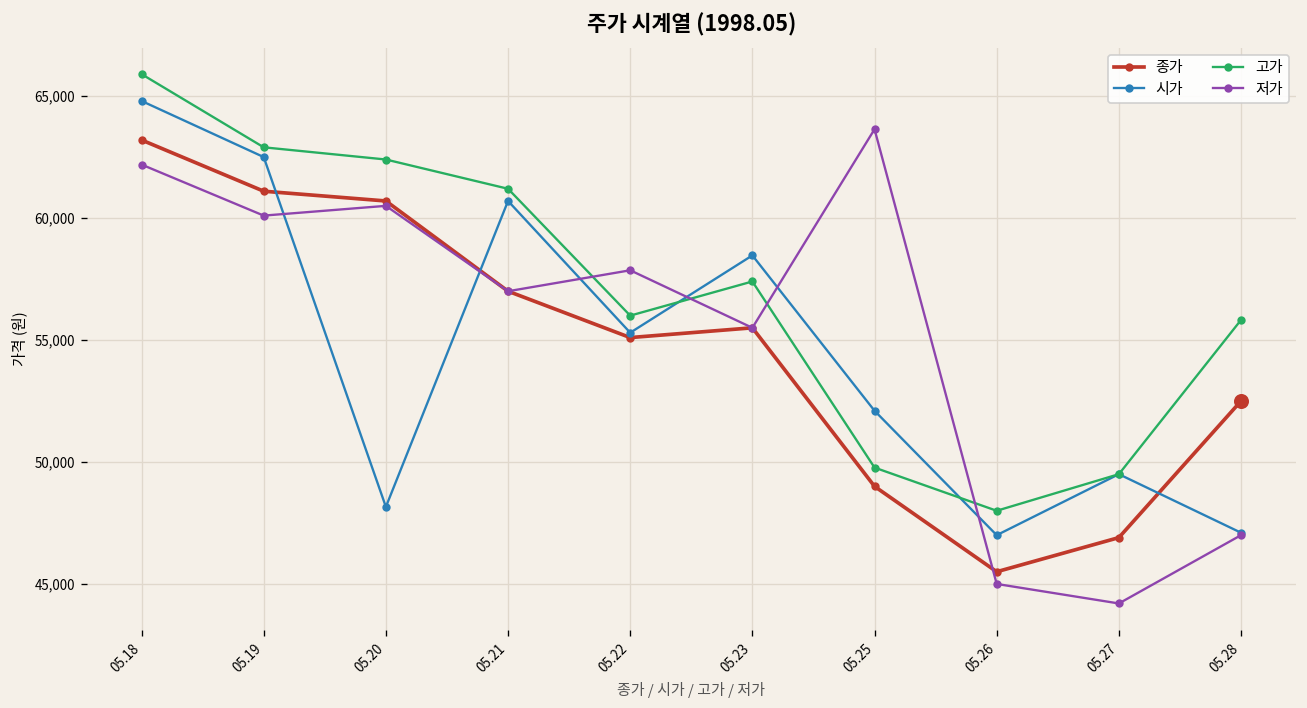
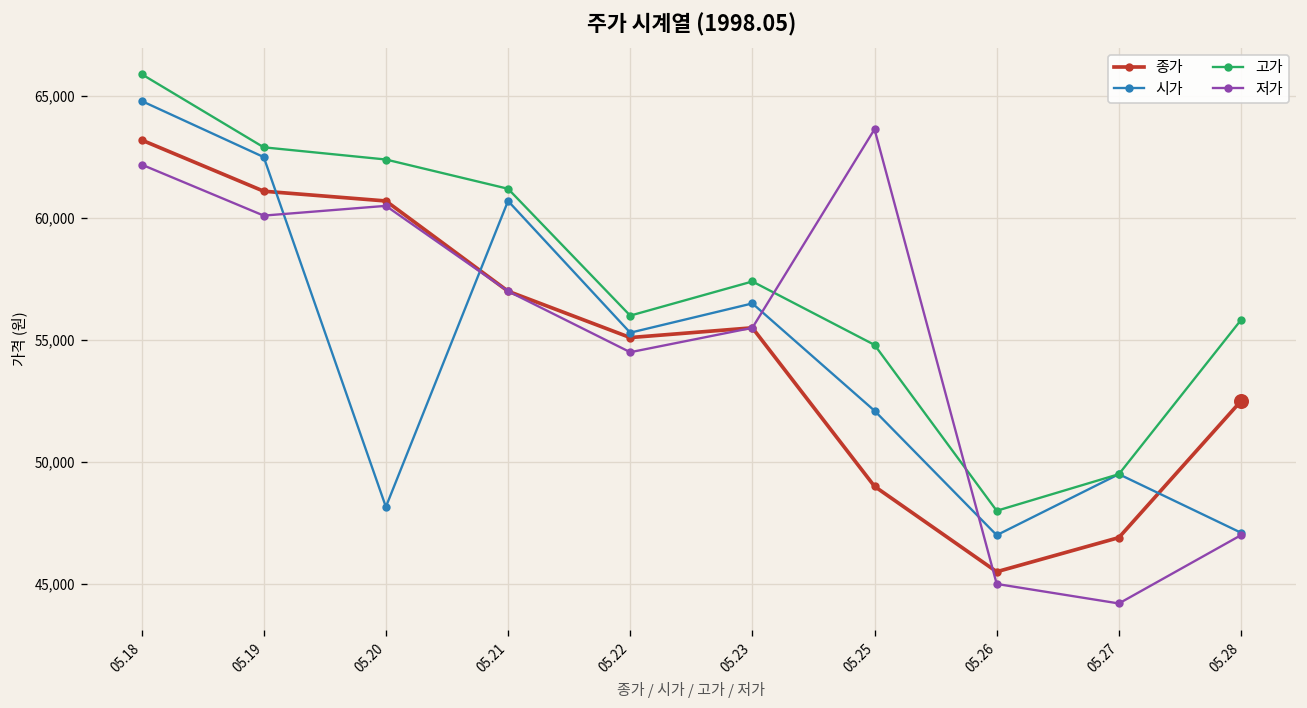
  {
    "시가": {
      "05.18": "64,800",
      "05.19": "62,500",
      "05.20": "48,200",
      "05.21": "60,700",
      "05.22": "55,300",
-     "05.23": "58,500",
+     "05.23": "56,500",
      "05.25": "52,100",
      "05.26": "47,000"
    },
    "고가": {
      "05.18": "65,900",
      "05.19": "62,900",
      "05.20": "62,400",
      "05.21": "61,200",
      "05.22": "56,000",
      "05.23": "57,400",
-     "05.25": "49,800",
+     "05.25": "54,800",
      "05.26": "48,000",
      "05.28": "55,800"
    },
    "저가": {
      "05.18": "62,200",
      "05.19": "60,100",
      "05.20": "60,500",
-     "05.22": "57,900",
+     "05.22": "54,500",
      "05.25": "63,600",
      "05.26": "45,000",
      "05.27": "44,200"
    }
  }
